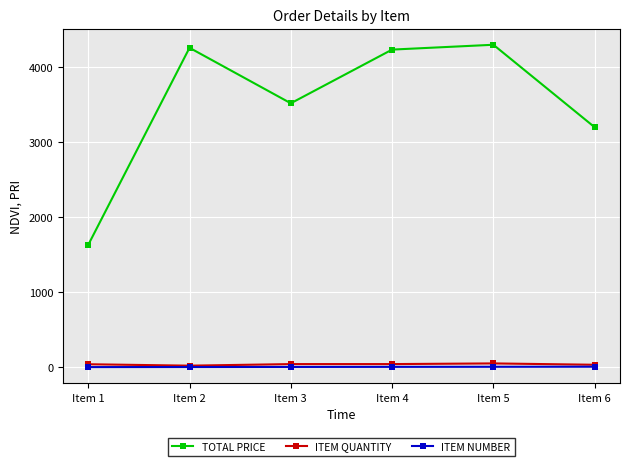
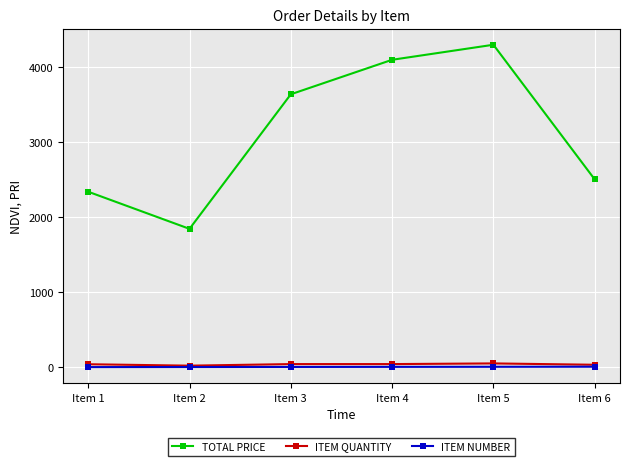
  {
    "TOTAL PRICE": {
-     "Item 1": 1600,
-     "Item 2": 4300,
-     "Item 3": 3500,
-     "Item 4": 4200,
+     "Item 1": 2300,
+     "Item 2": 1800,
+     "Item 3": 3600,
+     "Item 4": 4100,
      "Item 5": 4300,
-     "Item 6": 3200
+     "Item 6": 2500
    },
    "ITEM QUANTITY": {
      "Item 1": 0,
      "Item 3": 0,
      "Item 4": 0,
      "Item 5": 100
    },
    "ITEM NUMBER": {
      "Item 1": 0,
      "Item 3": 0,
      "Item 4": 0,
      "Item 5": 0
    }
  }
